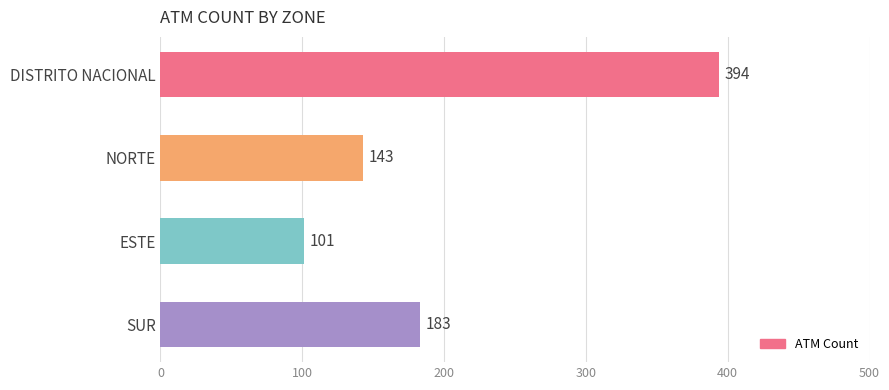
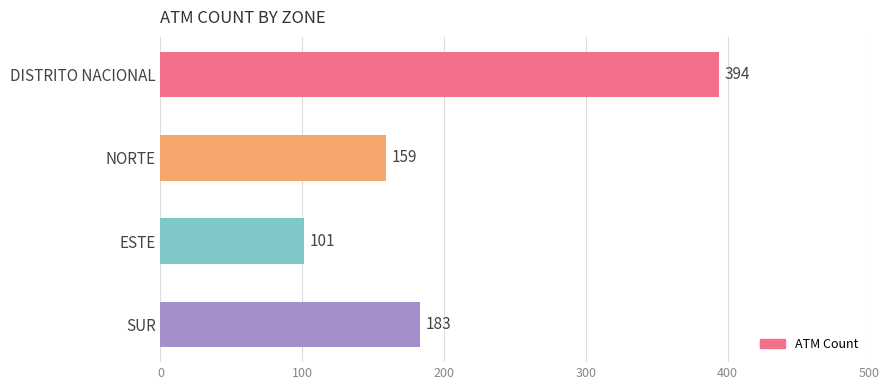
  {
    "DISTRITO NACIONAL": 394,
-   "NORTE": 143,
+   "NORTE": 159,
    "ESTE": 101,
    "SUR": 183
  }
